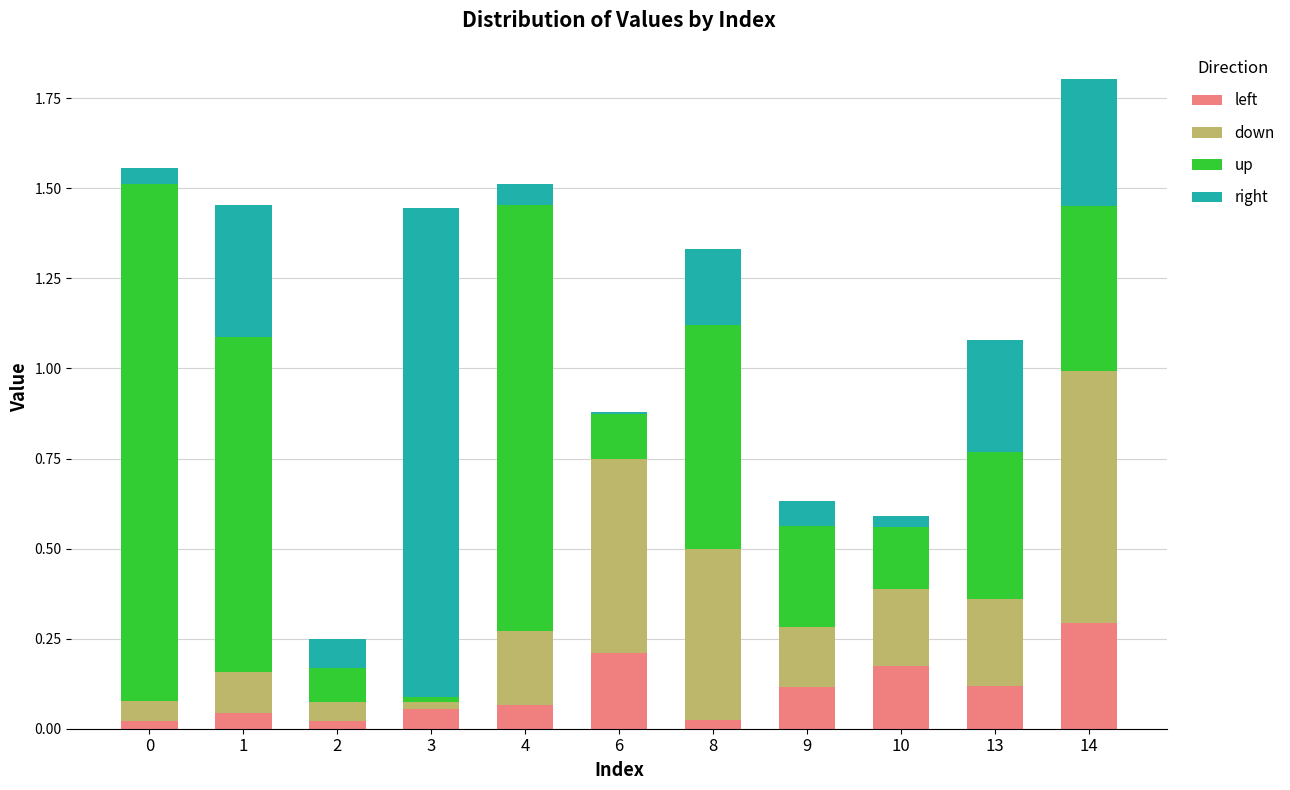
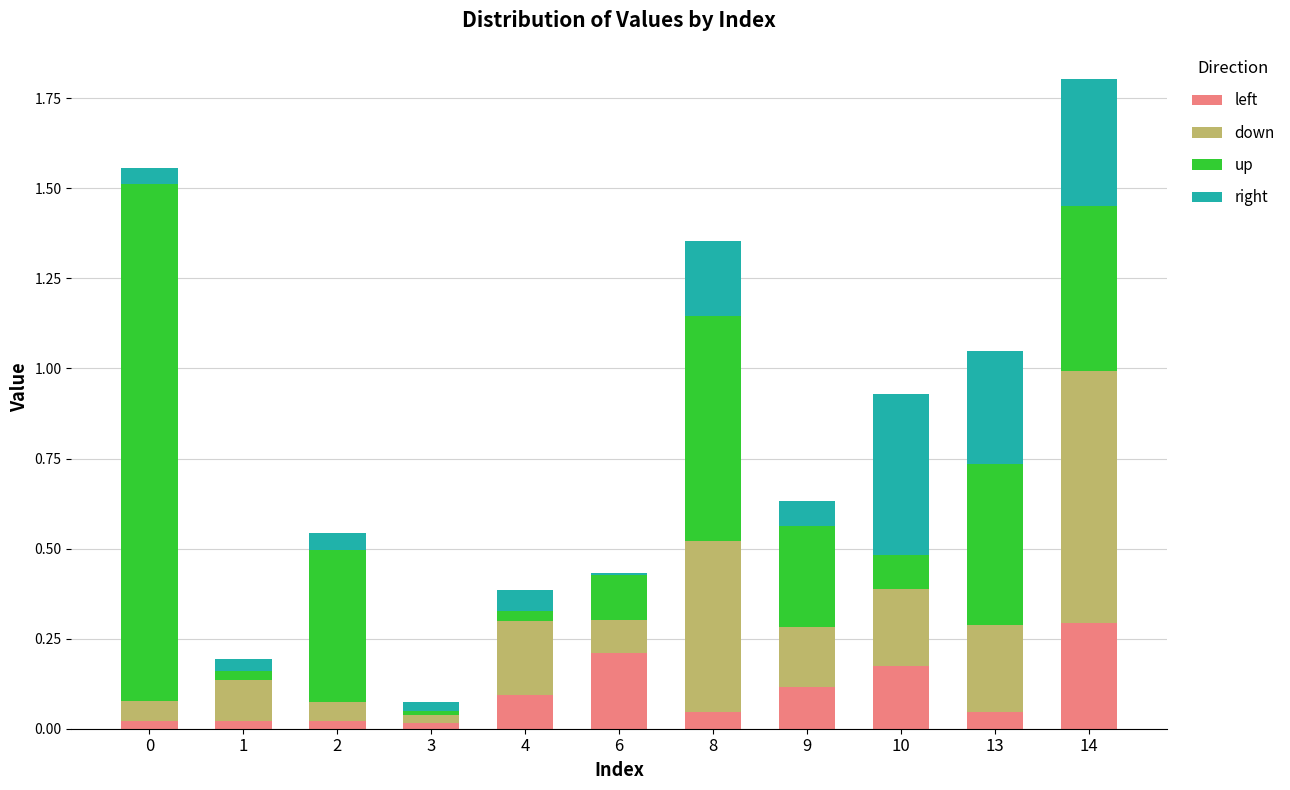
  {
    "left": {
      "0": 0.02,
-     "1": 0.04,
+     "1": 0.02,
      "2": 0.02,
-     "3": 0.05,
-     "4": 0.07,
+     "3": 0.02,
+     "4": 0.09,
      "6": 0.21,
-     "8": 0.02,
+     "8": 0.05,
      "9": 0.12,
      "10": 0.17,
-     "13": 0.12,
+     "13": 0.05,
      "14": 0.29
    },
    "down": {
      "0": 0.05,
      "1": 0.11,
      "2": 0.05,
      "3": 0.02,
      "4": 0.21,
-     "6": 0.54,
+     "6": 0.09,
      "8": 0.47,
      "9": 0.17,
      "10": 0.21,
      "13": 0.24,
      "14": 0.70
    },
    "up": {
      "0": 1.43,
-     "1": 0.93,
-     "2": 0.09,
+     "1": 0.02,
+     "2": 0.42,
      "3": 0.01,
-     "4": 1.18,
+     "4": 0.03,
      "6": 0.12,
      "8": 0.62,
      "9": 0.28,
-     "10": 0.17,
-     "13": 0.41,
+     "10": 0.09,
+     "13": 0.45,
      "14": 0.46
    },
    "right": {
      "0": 0.05,
-     "1": 0.37,
-     "2": 0.08,
-     "3": 1.36,
+     "1": 0.03,
+     "2": 0.05,
+     "3": 0.02,
      "4": 0.06,
      "8": 0.21,
      "9": 0.07,
-     "10": 0.03,
+     "10": 0.44,
      "13": 0.31,
      "14": 0.35
    }
  }
